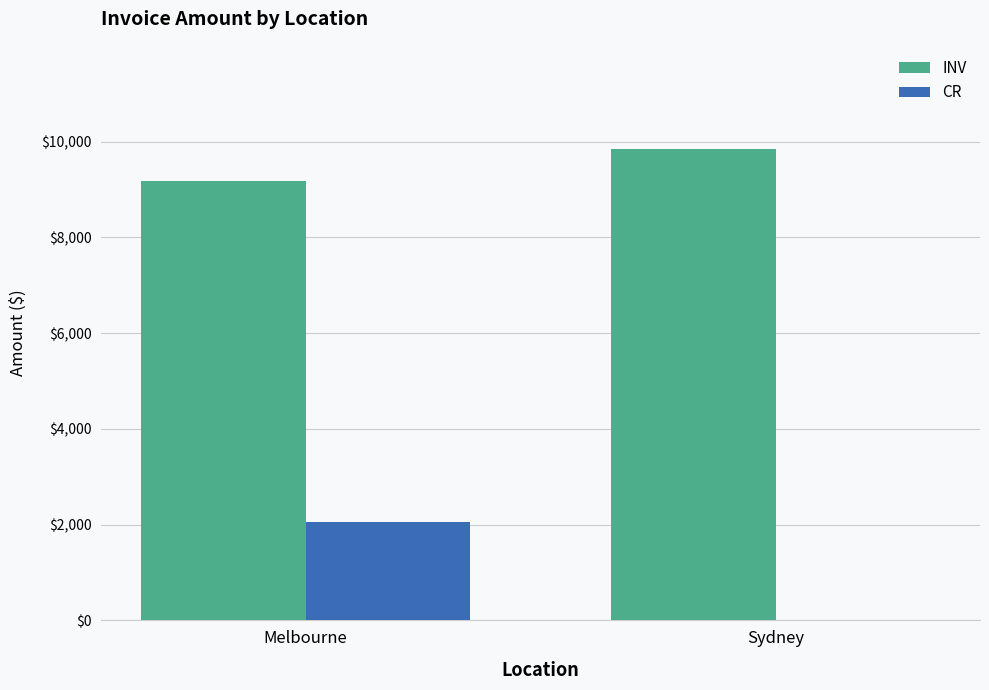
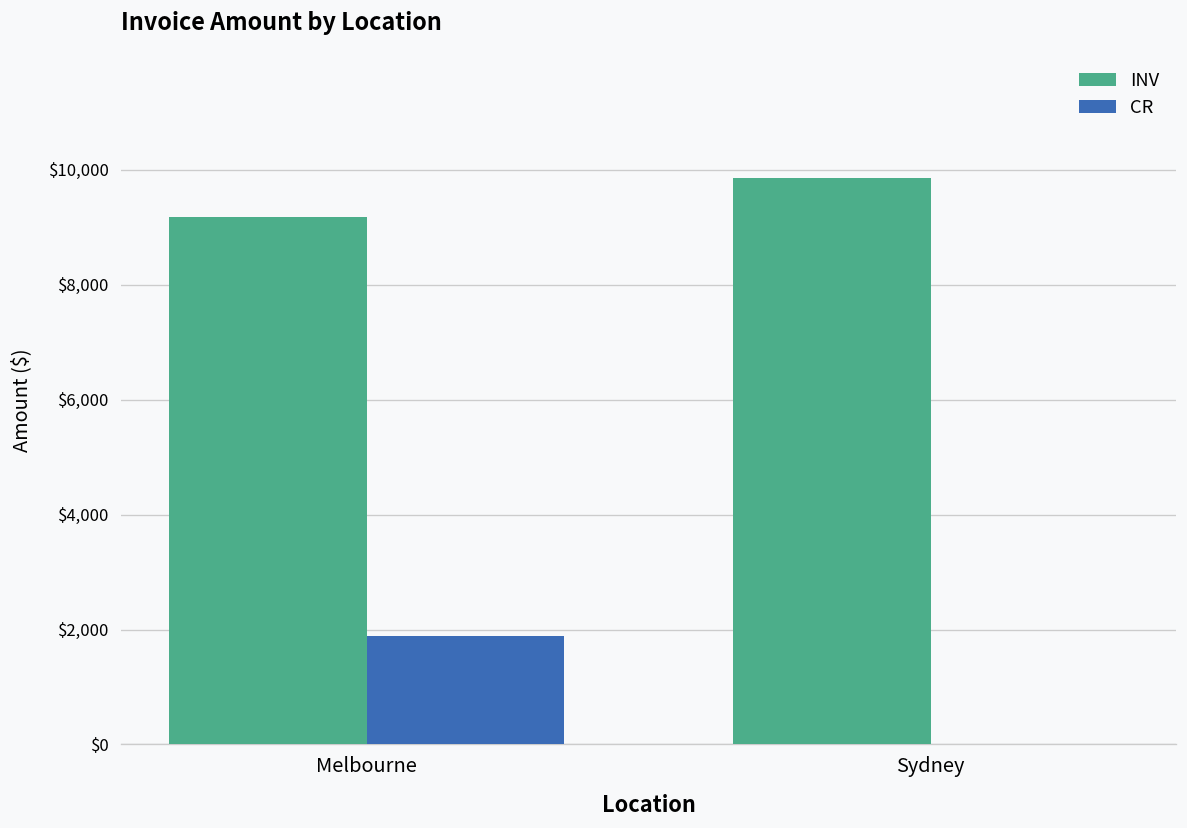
  {
    "INV": {
      "Melbourne": "$9,200",
      "Sydney": "$9,900"
    },
    "CR": {
-     "Melbourne": "$2,000",
+     "Melbourne": "$1,900",
      "Sydney": "$0"
    }
  }
